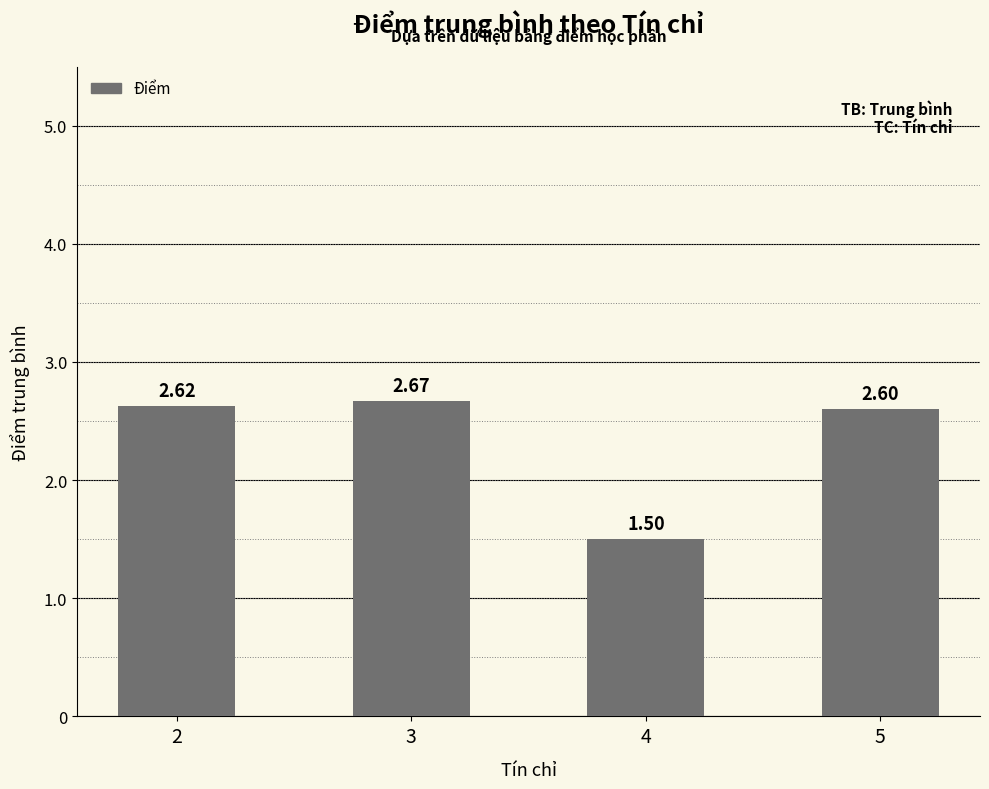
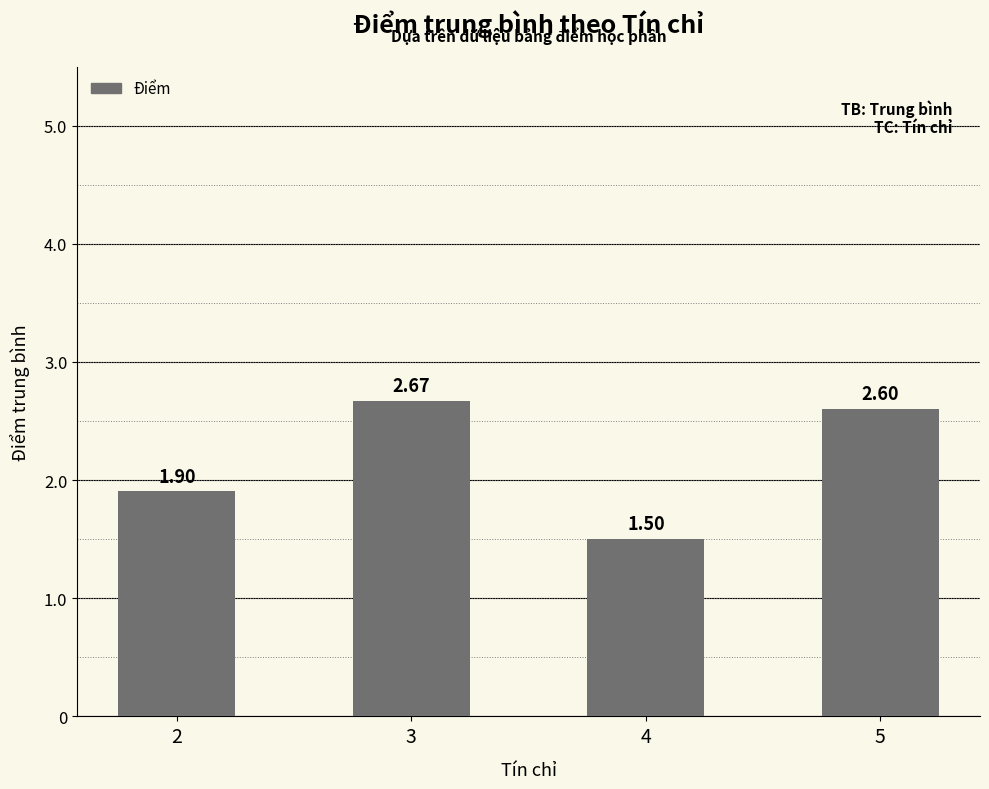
  {
-   "2": 2.62,
+   "2": 1.90,
    "3": 2.67,
    "4": 1.50,
    "5": 2.60
  }
